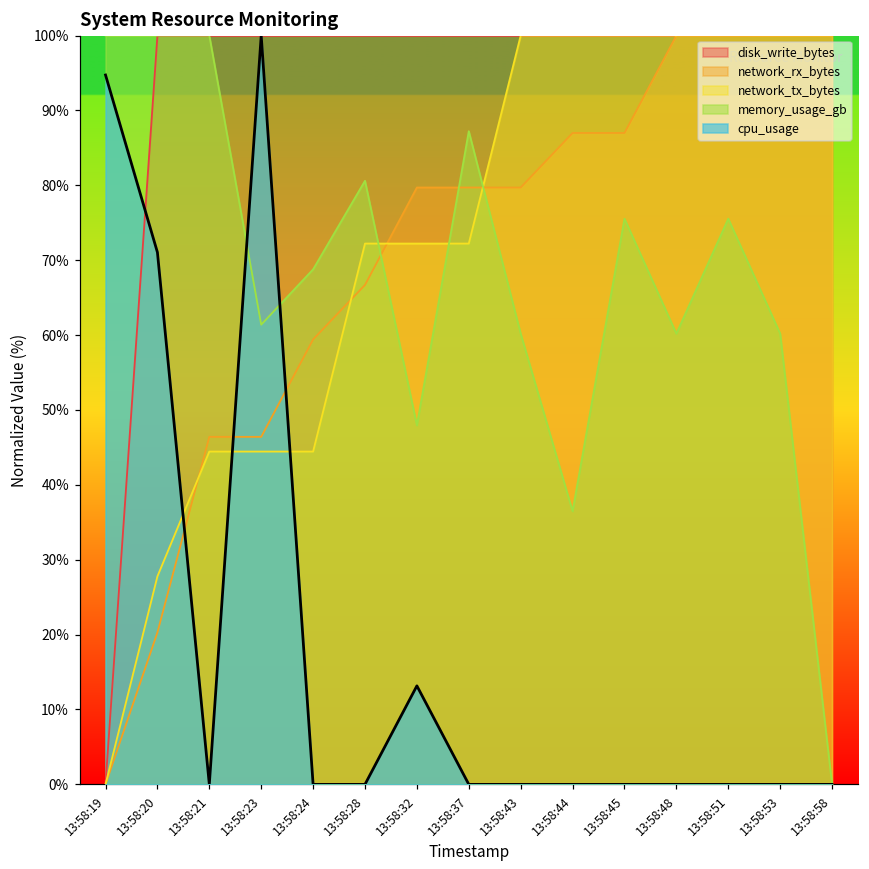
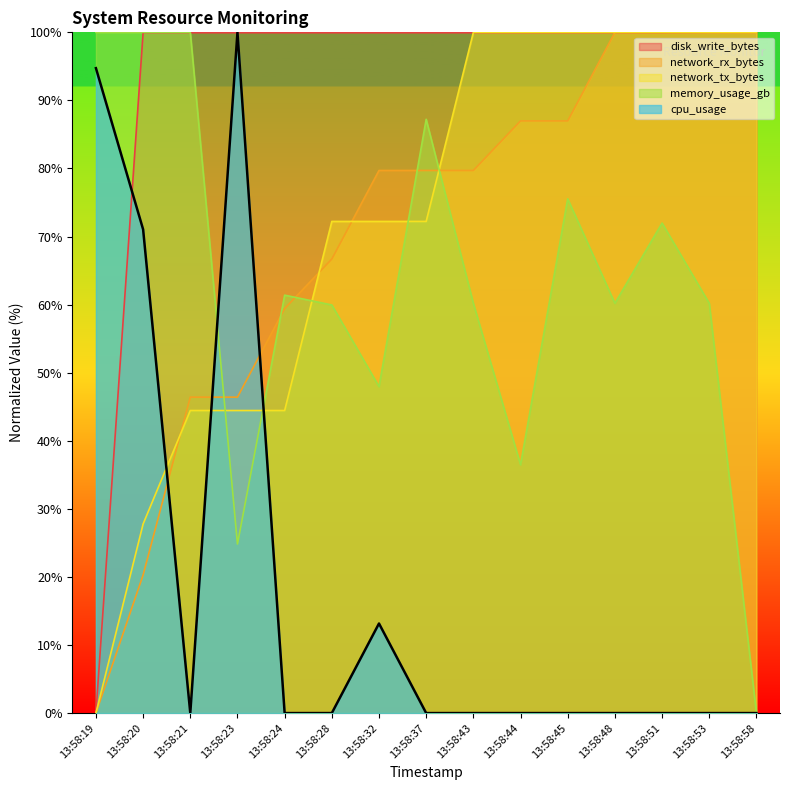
  {
    "disk_write_bytes": {
      "13:58:24": "100%",
      "13:58:28": "100%",
      "13:58:32": "100%",
      "13:58:37": "100%"
    },
    "memory_usage_gb": {
      "13:58:19": "100%",
-     "13:58:23": "61%",
-     "13:58:24": "69%",
-     "13:58:28": "81%",
+     "13:58:23": "25%",
+     "13:58:24": "61%",
+     "13:58:28": "60%",
      "13:58:32": "48%",
      "13:58:37": "87%",
      "13:58:43": "60%",
      "13:58:44": "36%",
      "13:58:45": "76%",
      "13:58:48": "60%",
-     "13:58:51": "76%",
+     "13:58:51": "72%",
      "13:58:53": "60%"
    },
    "cpu_usage": {
      "13:58:19": "95%",
      "13:58:20": "71%",
      "13:58:21": "0%",
      "13:58:24": "0%",
      "13:58:28": "0%",
      "13:58:32": "13%",
      "13:58:37": "0%",
      "13:58:43": "0%",
      "13:58:44": "0%",
      "13:58:45": "0%",
      "13:58:48": "0%",
      "13:58:51": "0%",
      "13:58:53": "0%"
    }
  }
